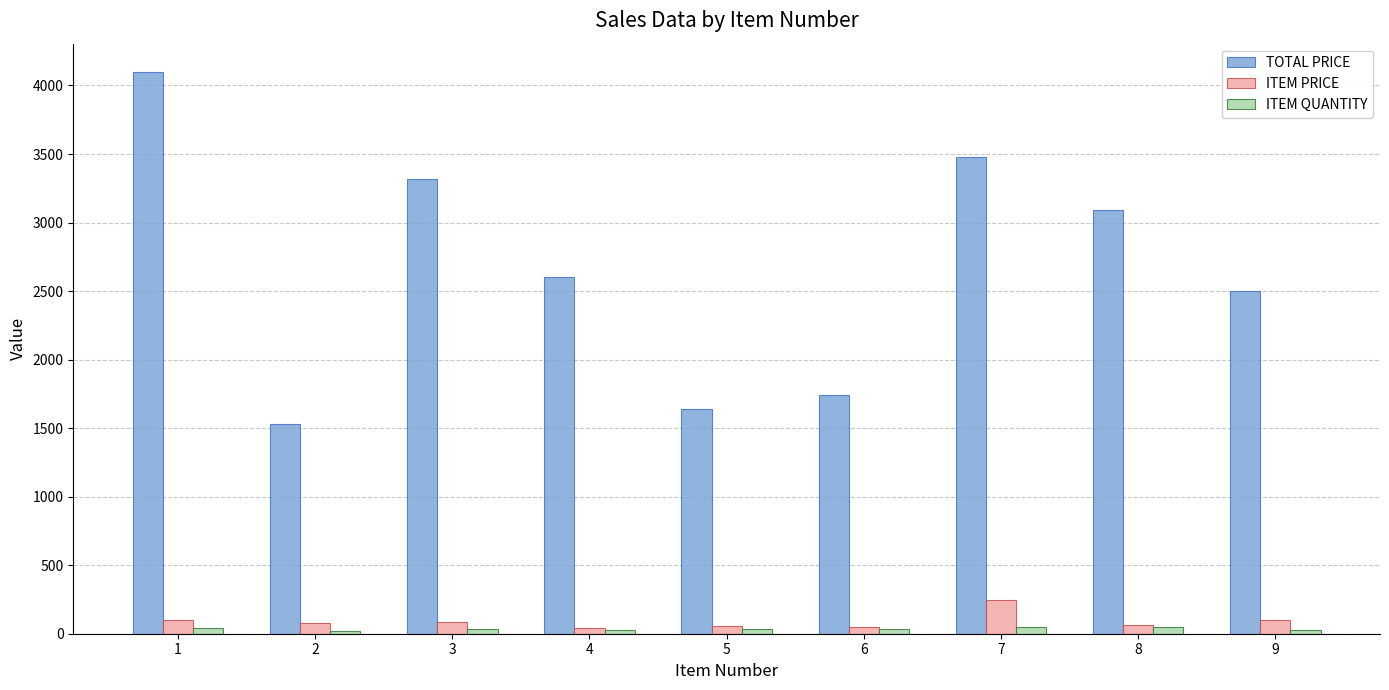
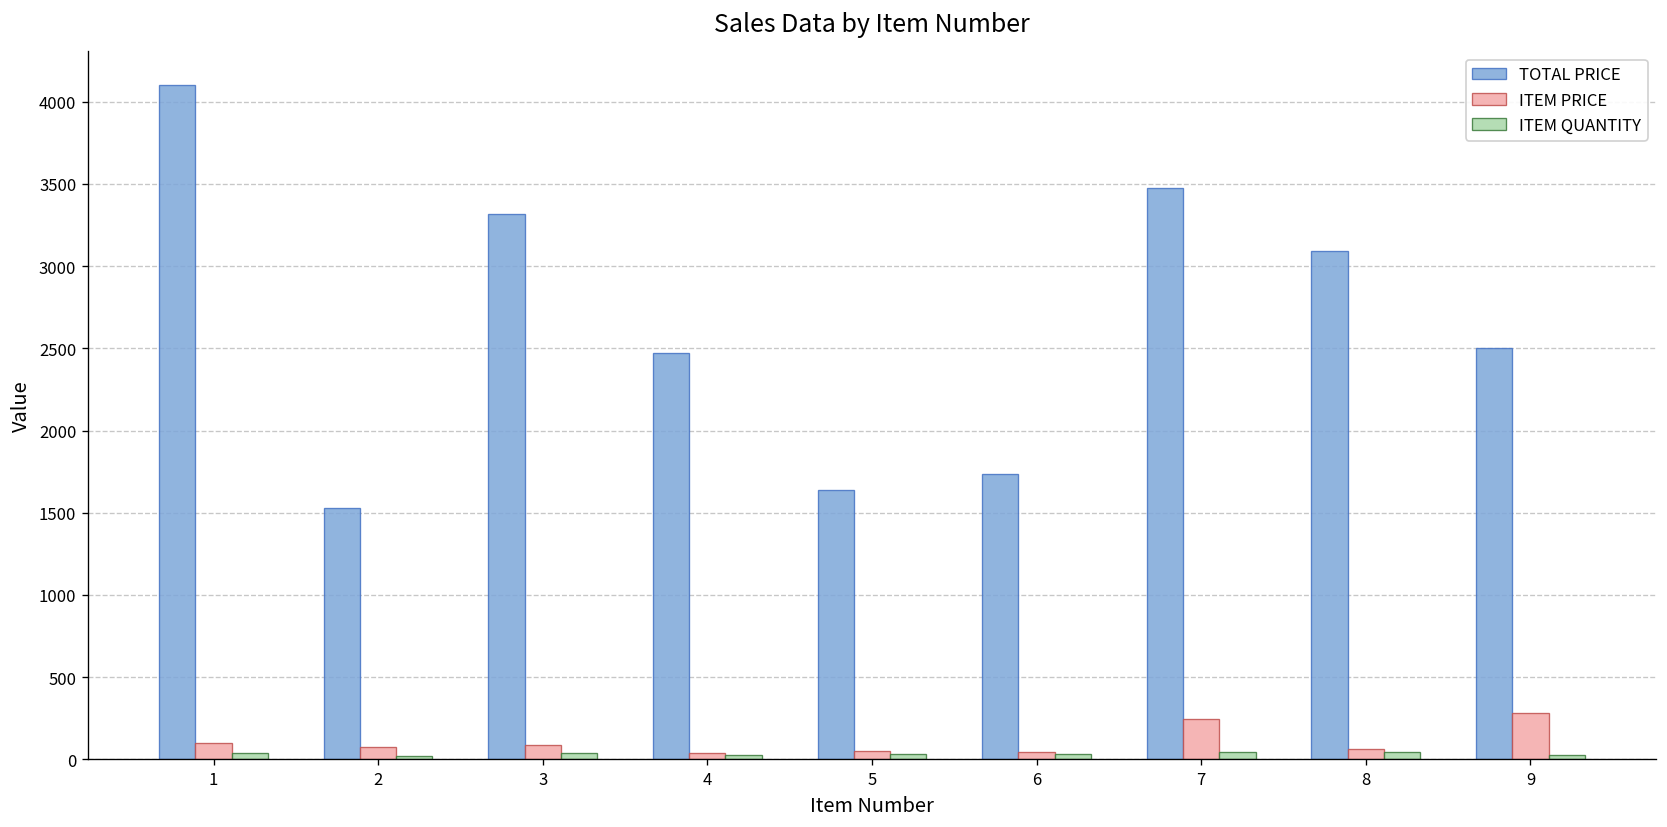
  {
    "TOTAL PRICE": {
      "1": 4100,
      "2": 1530,
      "3": 3320,
-     "4": 2600,
+     "4": 2470,
      "5": 1640,
      "6": 1740,
      "7": 3480,
      "8": 3090,
      "9": 2500
    },
    "ITEM PRICE": {
      "1": 100,
      "2": 80,
      "3": 90,
      "4": 40,
      "5": 50,
      "6": 50,
      "7": 250,
      "8": 70,
-     "9": 100
+     "9": 280
    },
    "ITEM QUANTITY": {
      "1": 40,
      "2": 20,
      "3": 40,
      "4": 30,
      "5": 30,
      "6": 40,
      "7": 50,
      "8": 50,
      "9": 30
    }
  }
